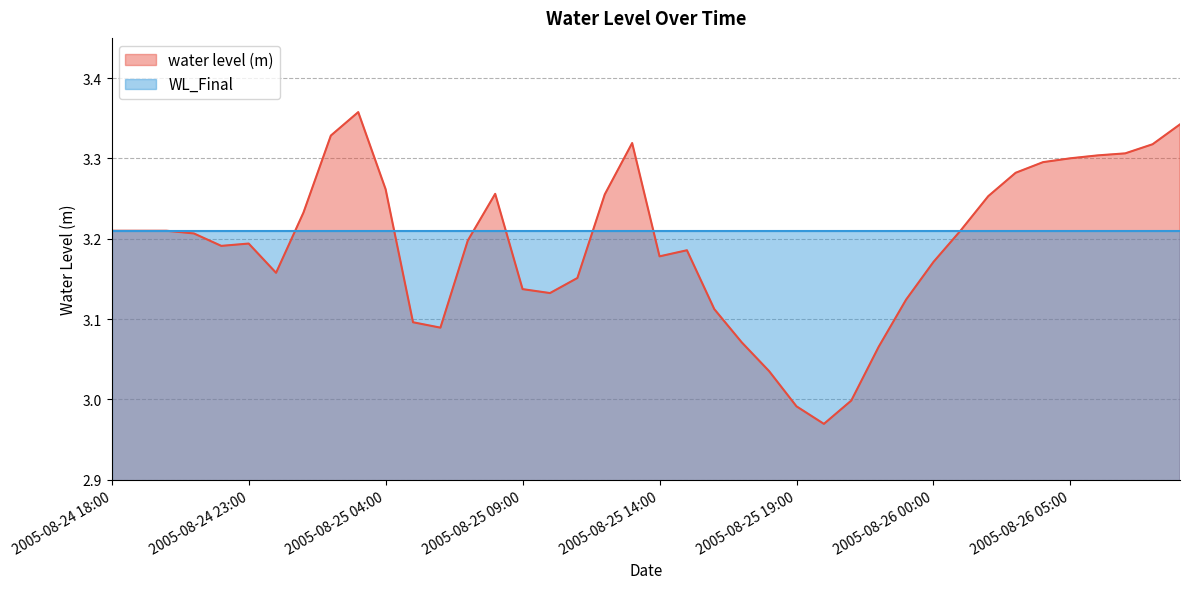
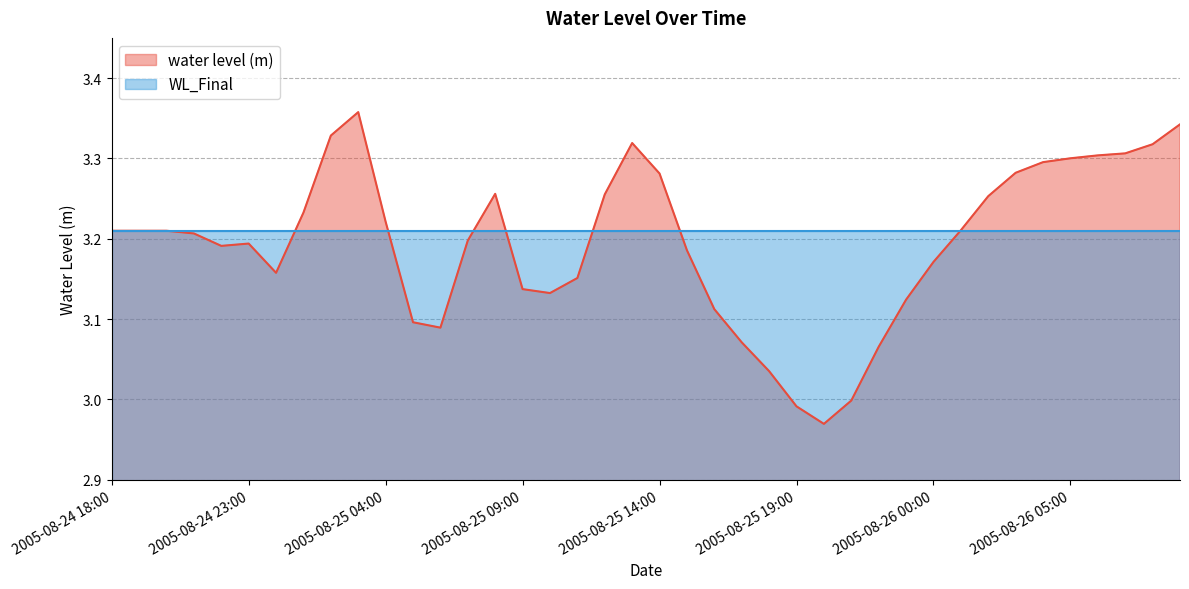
  {
    "water level (m)": {
      "2005-08-24 23:00": 3.19,
-     "2005-08-25 04:00": 3.26,
+     "2005-08-25 04:00": 3.22,
      "2005-08-25 09:00": 3.14,
-     "2005-08-25 14:00": 3.18,
+     "2005-08-25 14:00": 3.28,
      "2005-08-25 19:00": 2.99,
      "2005-08-26 00:00": 3.17,
      "2005-08-26 05:00": 3.30
    },
    "WL_Final": {
      "2005-08-24 23:00": 3.21,
      "2005-08-25 04:00": 3.21,
      "2005-08-25 09:00": 3.21,
      "2005-08-25 14:00": 3.21,
      "2005-08-25 19:00": 3.21,
      "2005-08-26 00:00": 3.21,
      "2005-08-26 05:00": 3.21
    }
  }
